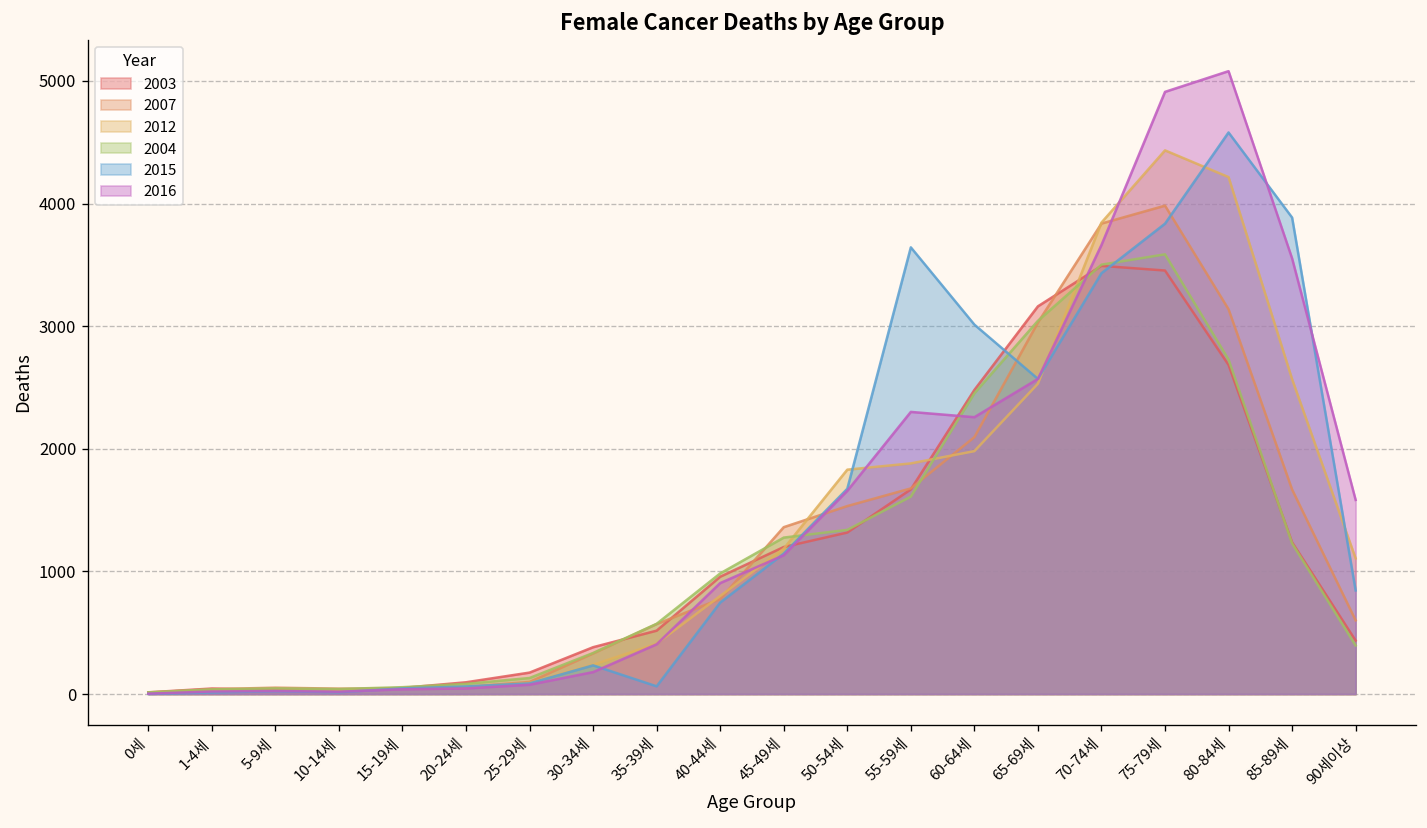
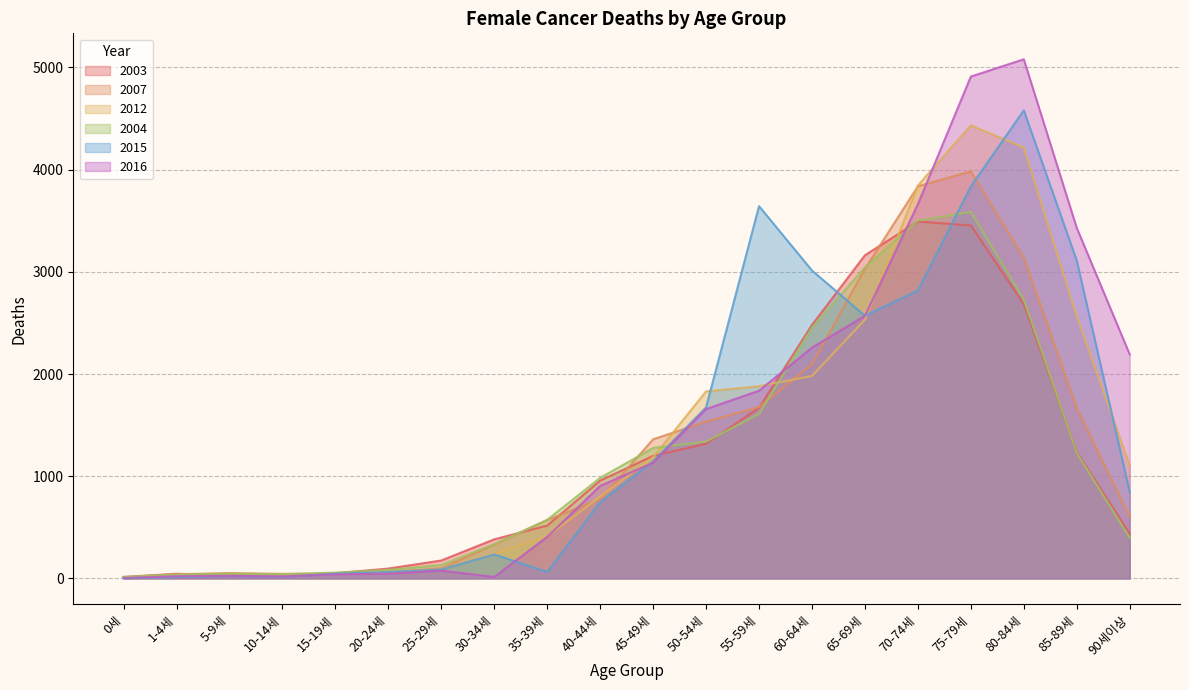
  {
    "2015": {
      "35-39세": 60,
      "40-44세": 750,
      "55-59세": 3640,
      "60-64세": 3010,
-     "70-74세": 3430,
+     "70-74세": 2820,
      "75-79세": 3840,
      "80-84세": 4580,
-     "85-89세": 3890,
+     "85-89세": 3110,
      "90세이상": 850
    },
    "2016": {
-     "30-34세": 180,
+     "30-34세": 10,
      "40-44세": 910,
-     "55-59세": 2300,
+     "55-59세": 1840,
      "60-64세": 2260,
      "70-74세": 3660,
      "75-79세": 4910,
      "80-84세": 5080,
-     "85-89세": 3550,
-     "90세이상": 1580
+     "85-89세": 3430,
+     "90세이상": 2190
    }
  }
